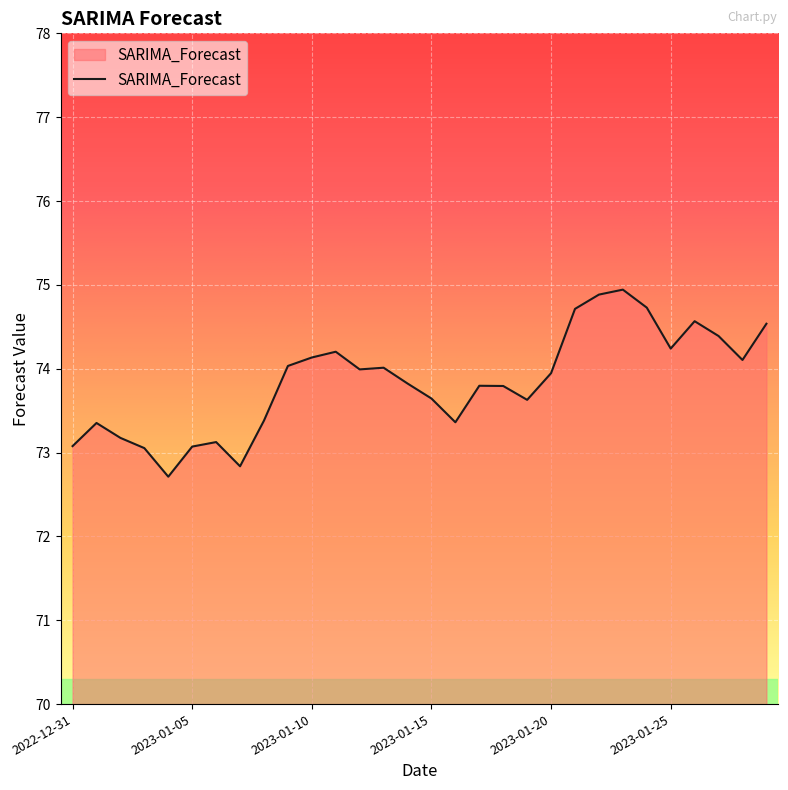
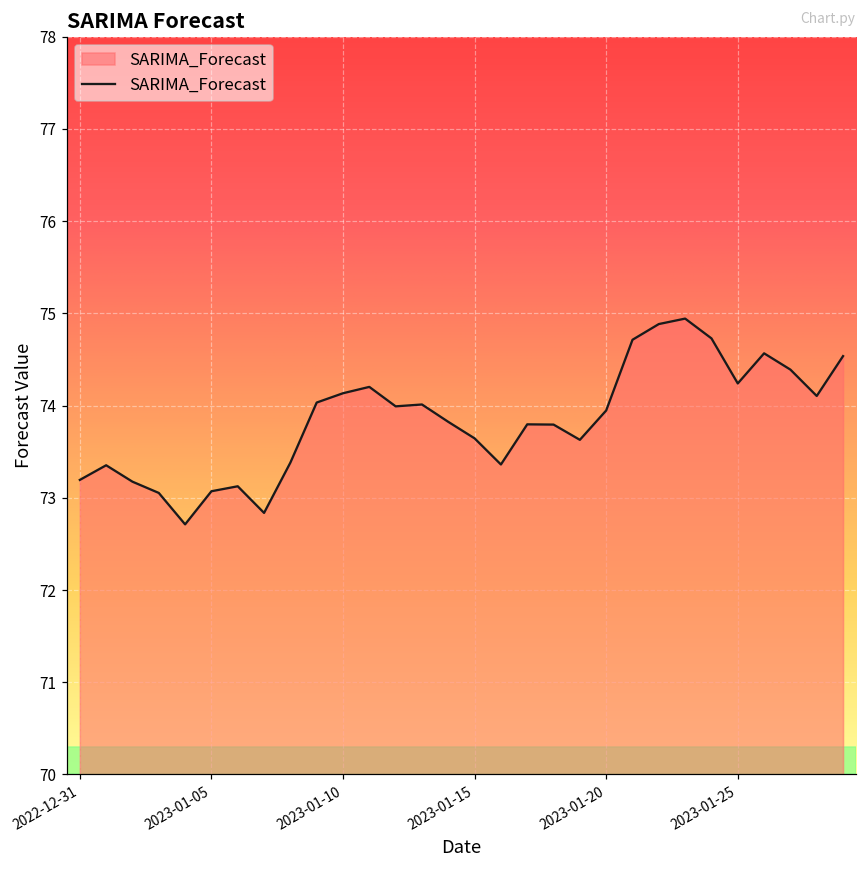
  {
-   "2022-12-31": 73.1,
+   "2022-12-31": 73.2,
    "2023-01-05": 73.1,
    "2023-01-10": 74.1,
    "2023-01-15": 73.6,
    "2023-01-20": 73.9,
    "2023-01-25": 74.2
  }
